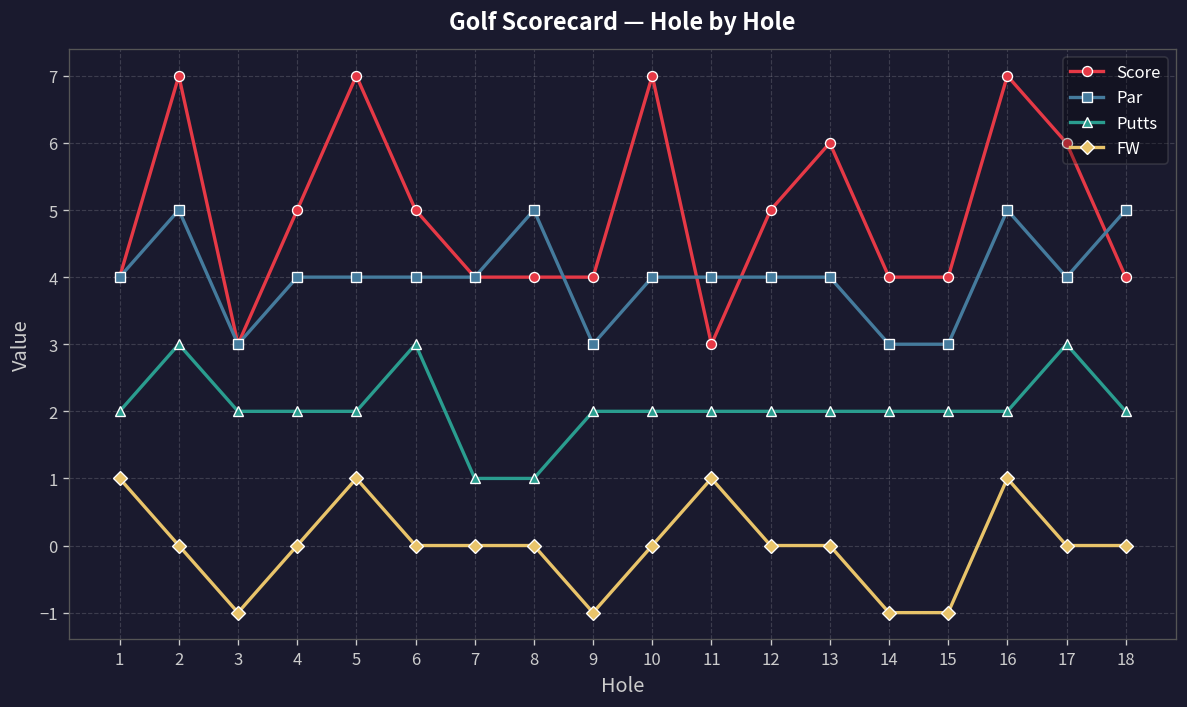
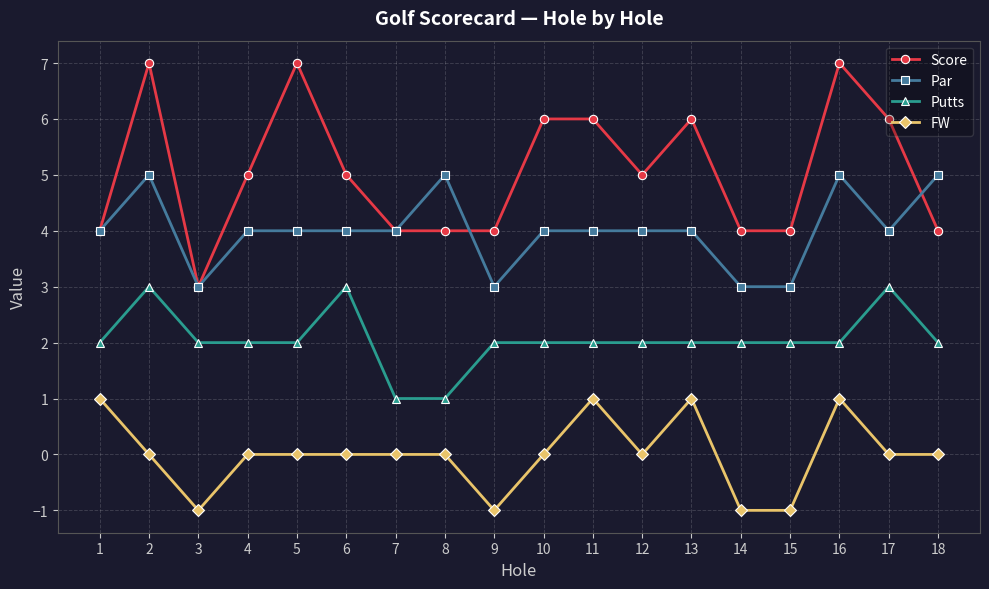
  {
    "Score": {
      "2": 7,
      "4": 5,
      "5": 7,
      "6": 5,
      "8": 4,
      "9": 4,
-     "10": 7,
-     "11": 3,
+     "10": 6,
+     "11": 6,
      "12": 5,
      "13": 6,
      "14": 4,
      "15": 4,
      "16": 7,
      "18": 4
    },
    "FW": {
      "1": 1,
      "2": 0,
      "3": -1,
      "4": 0,
-     "5": 1,
+     "5": 0,
      "6": 0,
      "7": 0,
      "8": 0,
      "9": -1,
      "10": 0,
      "11": 1,
      "12": 0,
-     "13": 0,
+     "13": 1,
      "14": -1,
      "15": -1,
      "16": 1,
      "17": 0,
      "18": 0
    }
  }
